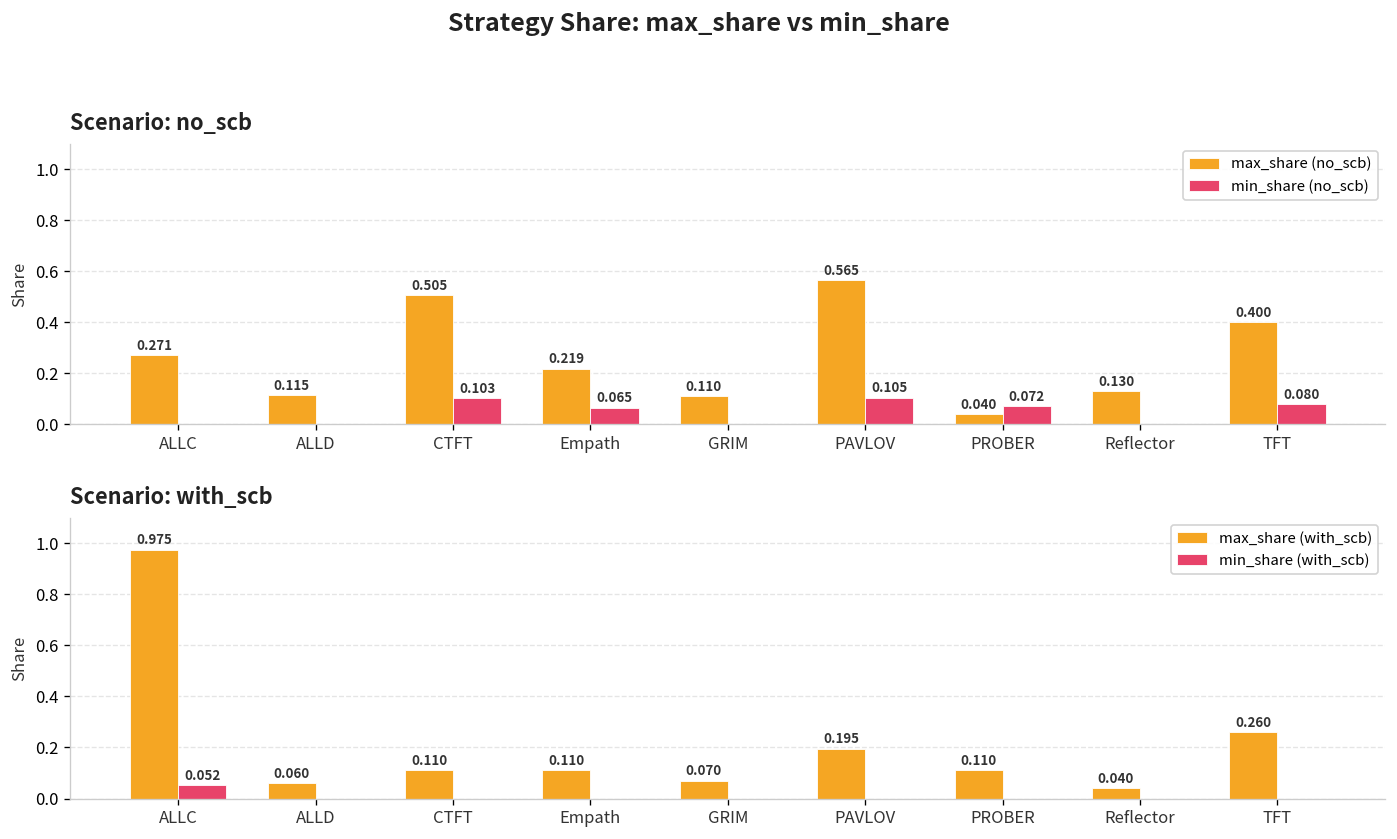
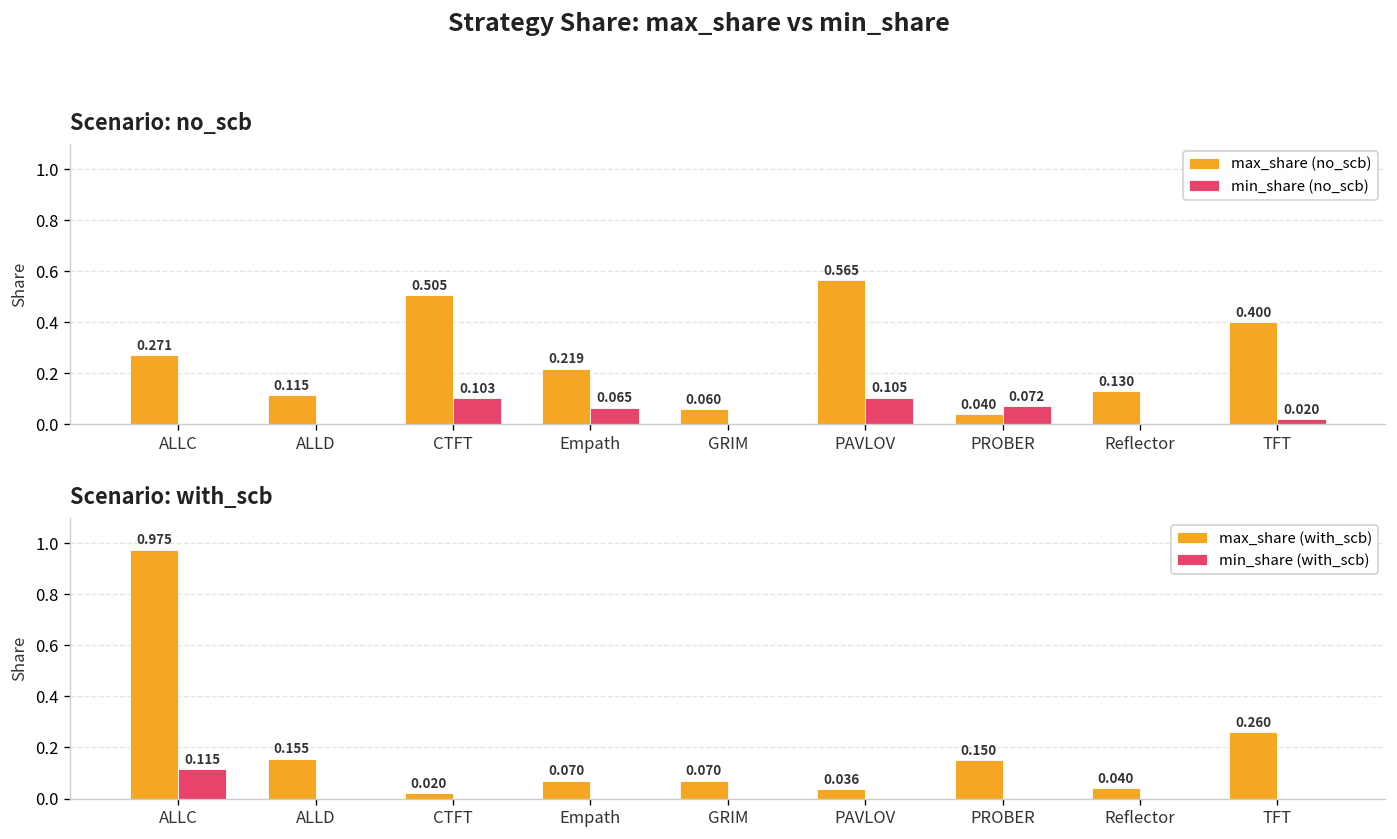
  {
    "Scenario: no_scb": {
      "max_share (no_scb)": {
        "ALLC": 0.271,
        "ALLD": 0.115,
        "CTFT": 0.505,
        "Empath": 0.219,
-       "GRIM": 0.110,
+       "GRIM": 0.060,
        "PAVLOV": 0.565,
        "PROBER": 0.040,
        "Reflector": 0.130,
        "TFT": 0.400
      },
      "min_share (no_scb)": {
        "CTFT": 0.103,
        "Empath": 0.065,
        "PAVLOV": 0.105,
        "PROBER": 0.072,
-       "TFT": 0.080
+       "TFT": 0.020
      }
    },
    "Scenario: with_scb": {
      "max_share (with_scb)": {
        "ALLC": 0.975,
-       "ALLD": 0.060,
-       "CTFT": 0.110,
-       "Empath": 0.110,
+       "ALLD": 0.155,
+       "CTFT": 0.020,
+       "Empath": 0.070,
        "GRIM": 0.070,
-       "PAVLOV": 0.195,
-       "PROBER": 0.110,
+       "PAVLOV": 0.036,
+       "PROBER": 0.150,
        "Reflector": 0.040,
        "TFT": 0.260
      },
      "min_share (with_scb)": {
-       "ALLC": 0.052
+       "ALLC": 0.115
      }
    }
  }
